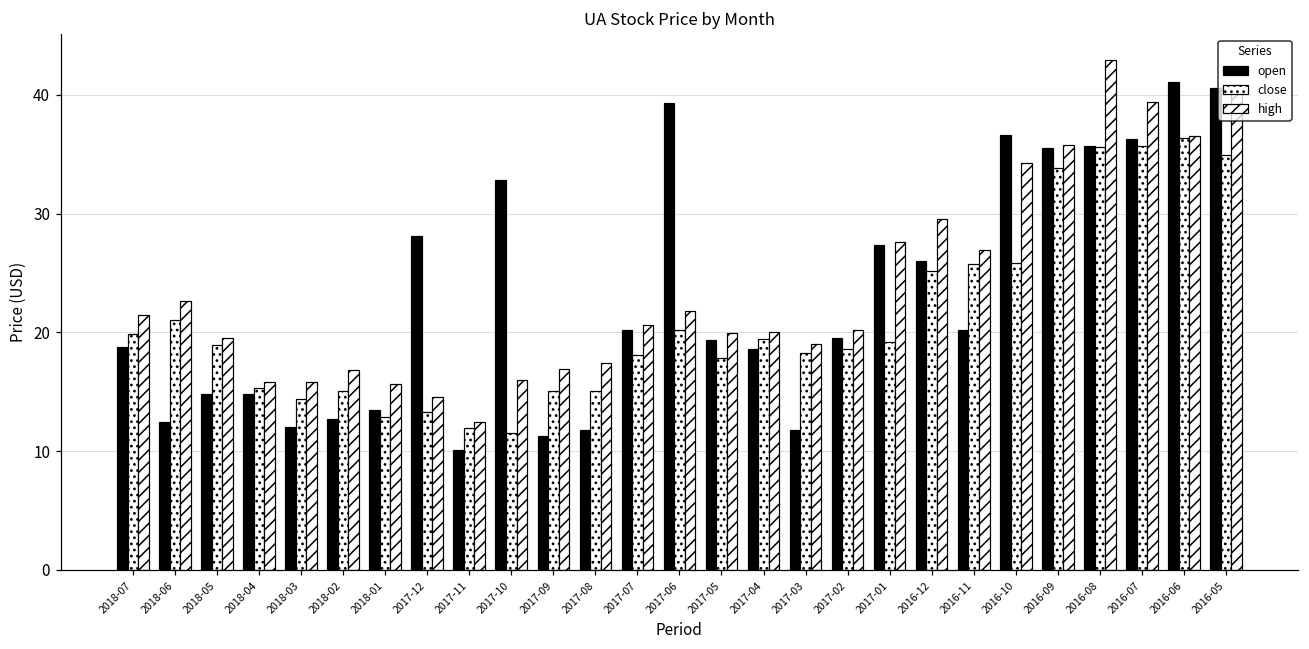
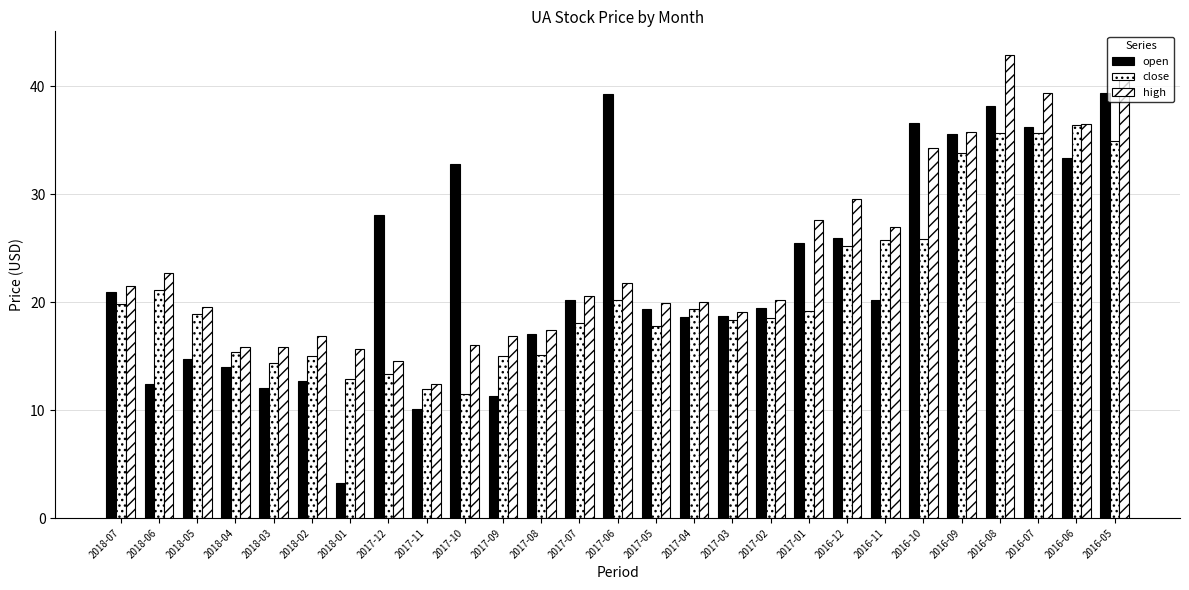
  {
    "open": {
-     "2018-07": 18.8,
+     "2018-07": 21.0,
      "2018-06": 12.5,
      "2018-05": 14.8,
-     "2018-04": 14.8,
+     "2018-04": 14.0,
      "2018-03": 12.0,
      "2018-02": 12.7,
-     "2018-01": 13.5,
+     "2018-01": 3.3,
      "2017-12": 28.1,
      "2017-11": 10.1,
      "2017-10": 32.8,
      "2017-09": 11.3,
-     "2017-08": 11.8,
+     "2017-08": 17.0,
      "2017-07": 20.2,
      "2017-06": 39.3,
      "2017-05": 19.4,
      "2017-04": 18.6,
-     "2017-03": 11.8,
+     "2017-03": 18.8,
      "2017-02": 19.5,
-     "2017-01": 27.4,
+     "2017-01": 25.5,
      "2016-12": 26.0,
      "2016-11": 20.2,
      "2016-10": 36.6,
      "2016-09": 35.5,
-     "2016-08": 35.7,
+     "2016-08": 38.1,
      "2016-07": 36.3,
-     "2016-06": 41.1,
-     "2016-05": 40.6
+     "2016-06": 33.4,
+     "2016-05": 39.4
    }
  }
